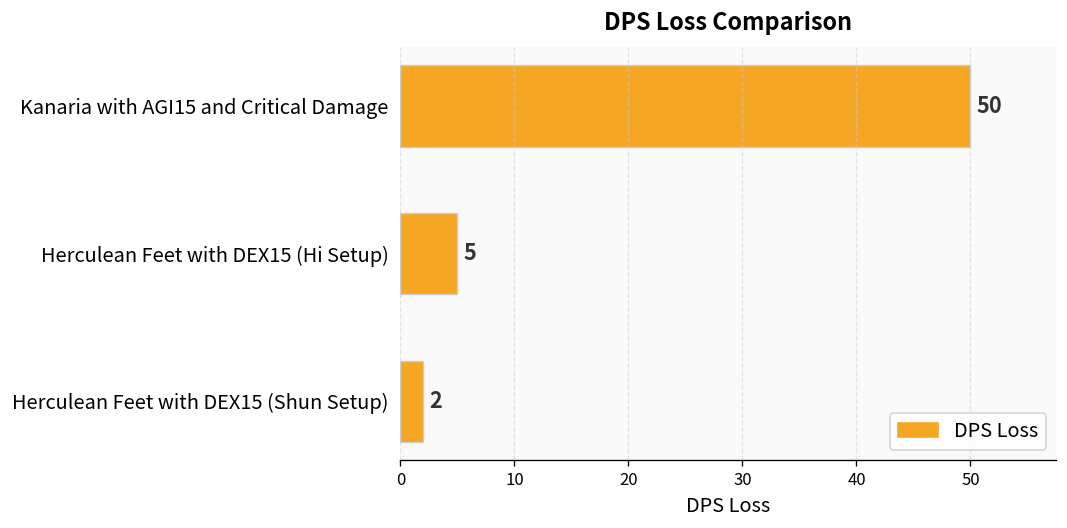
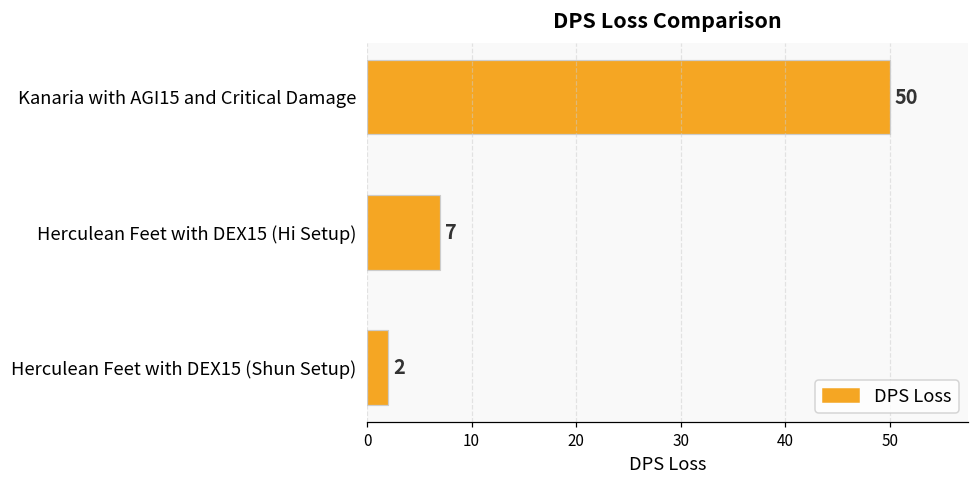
  {
    "Kanaria with AGI15 and Critical Damage": 50,
-   "Herculean Feet with DEX15 (Hi Setup)": 5,
+   "Herculean Feet with DEX15 (Hi Setup)": 7,
    "Herculean Feet with DEX15 (Shun Setup)": 2
  }
